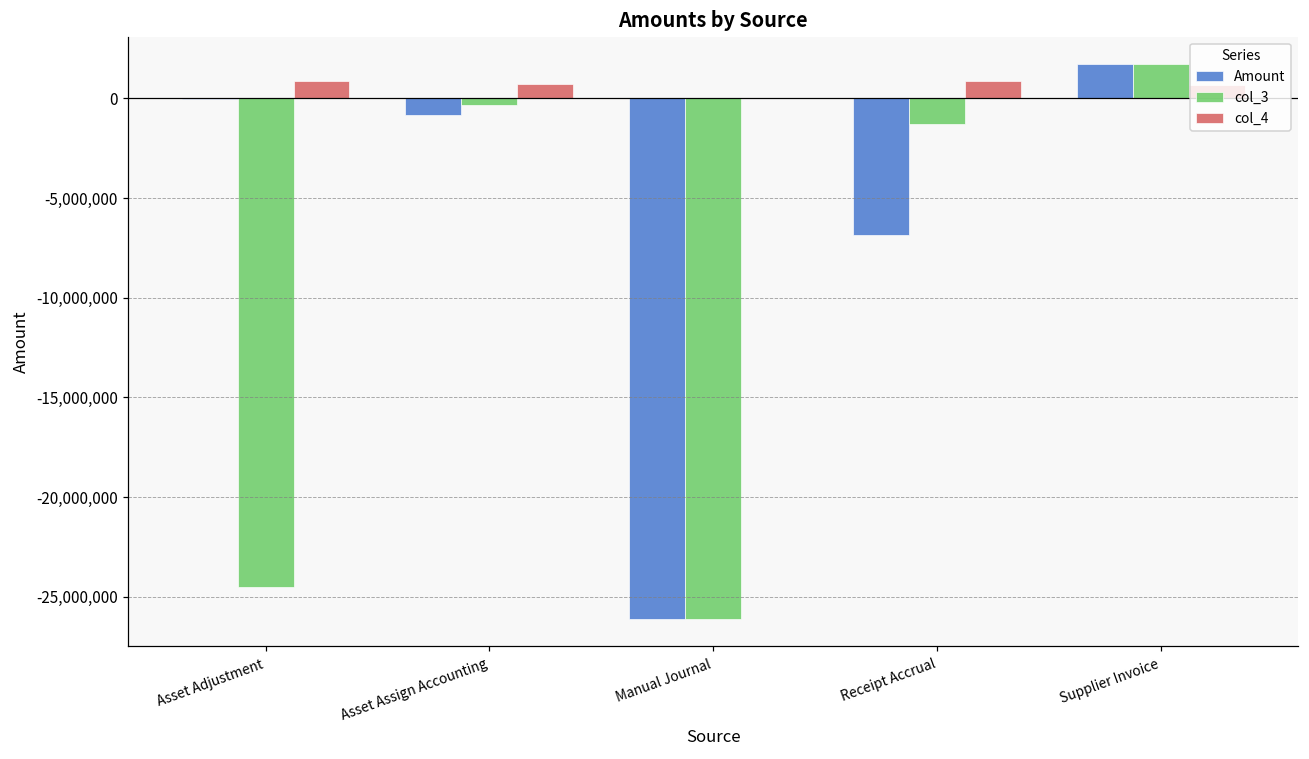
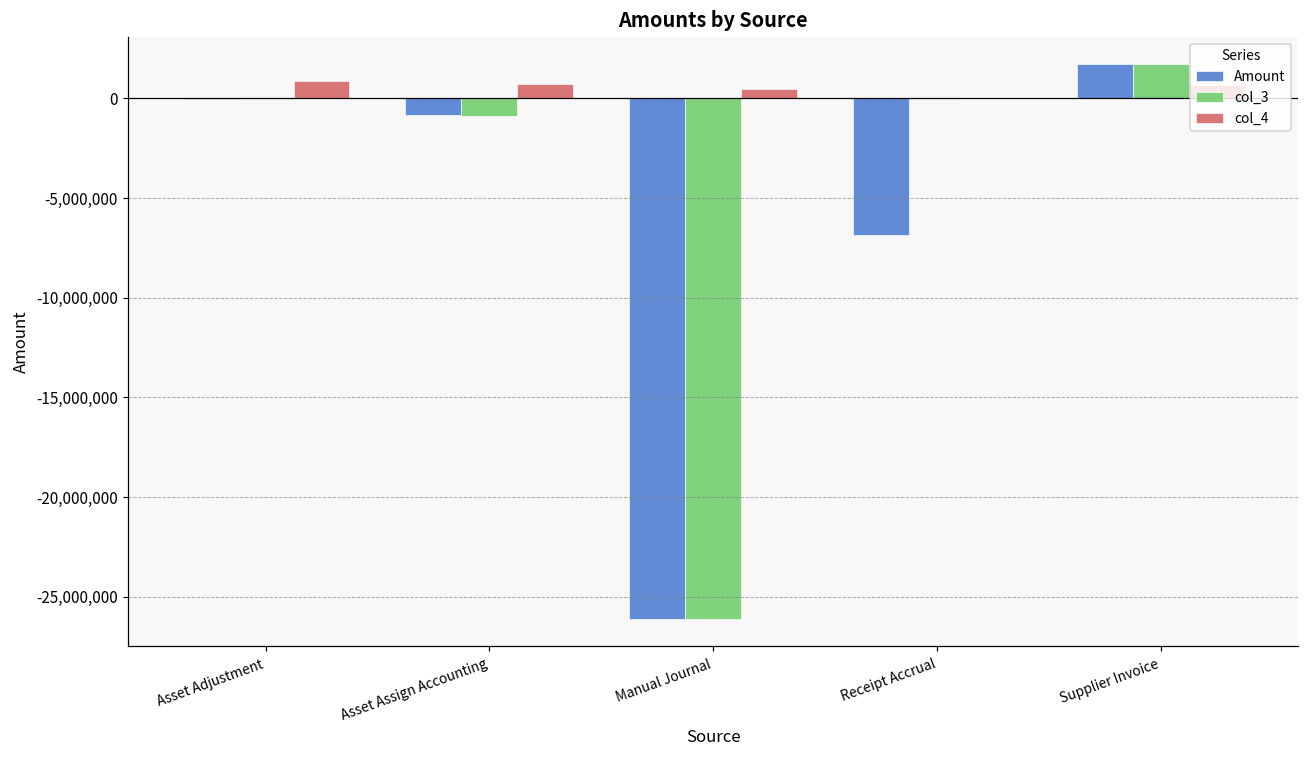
  {
    "Amount": {
      "Asset Assign Accounting": "-800,000",
      "Manual Journal": "-26,100,000",
      "Receipt Accrual": "-6,800,000",
      "Supplier Invoice": "1,700,000"
    },
    "col_3": {
-     "Asset Adjustment": "-24,500,000",
-     "Asset Assign Accounting": "-300,000",
+     "Asset Adjustment": "0",
+     "Asset Assign Accounting": "-900,000",
      "Manual Journal": "-26,100,000",
-     "Receipt Accrual": "-1,300,000",
+     "Receipt Accrual": "0",
      "Supplier Invoice": "1,700,000"
    },
    "col_4": {
      "Asset Adjustment": "900,000",
      "Asset Assign Accounting": "700,000",
-     "Manual Journal": "0",
-     "Receipt Accrual": "900,000"
+     "Manual Journal": "500,000",
+     "Receipt Accrual": "0"
    }
  }
